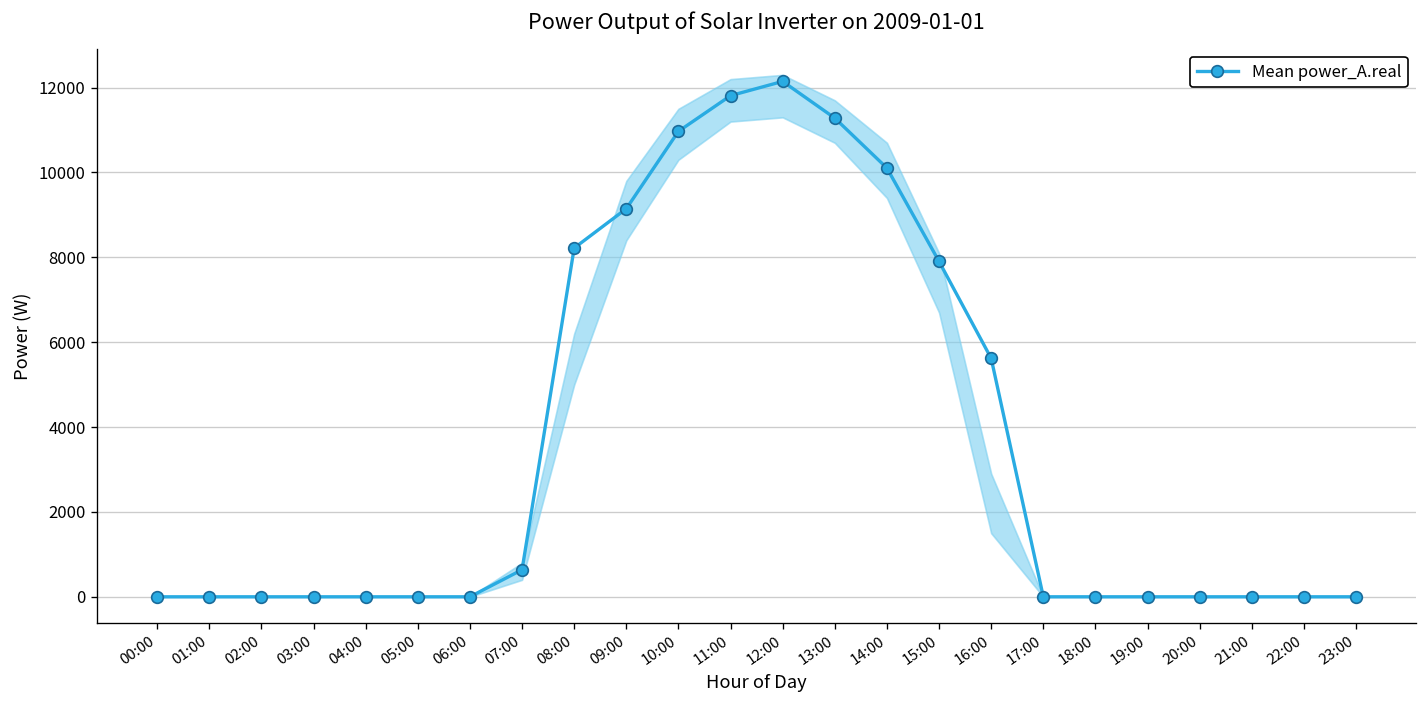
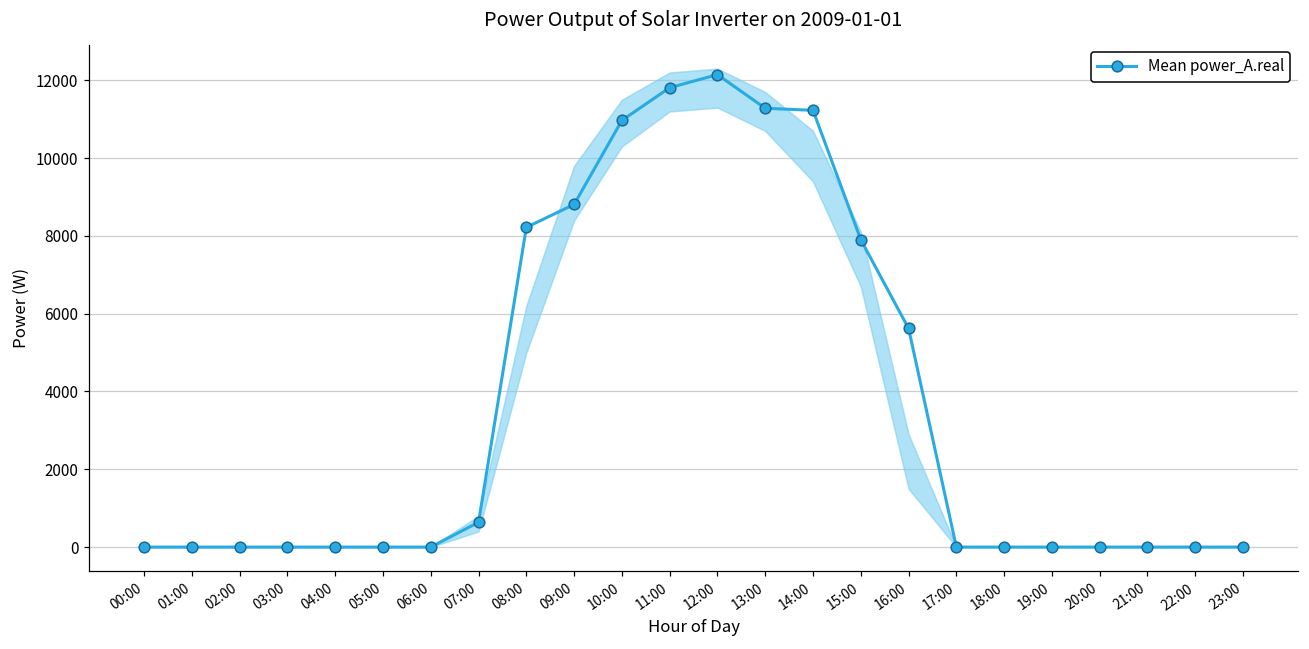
  {
    "Mean power_A.real": {
      "07:00": 600,
      "08:00": 8200,
-     "09:00": 9100,
+     "09:00": 8800,
      "10:00": 11000,
      "11:00": 11800,
      "12:00": 12100,
      "13:00": 11300,
-     "14:00": 10100,
+     "14:00": 11200,
      "15:00": 7900,
      "16:00": 5600
    }
  }
